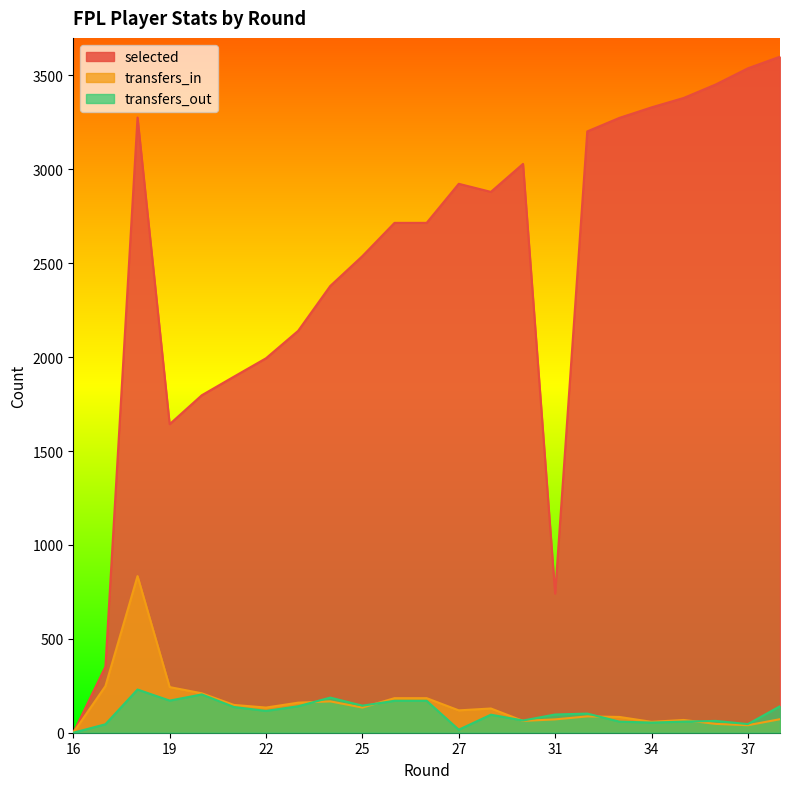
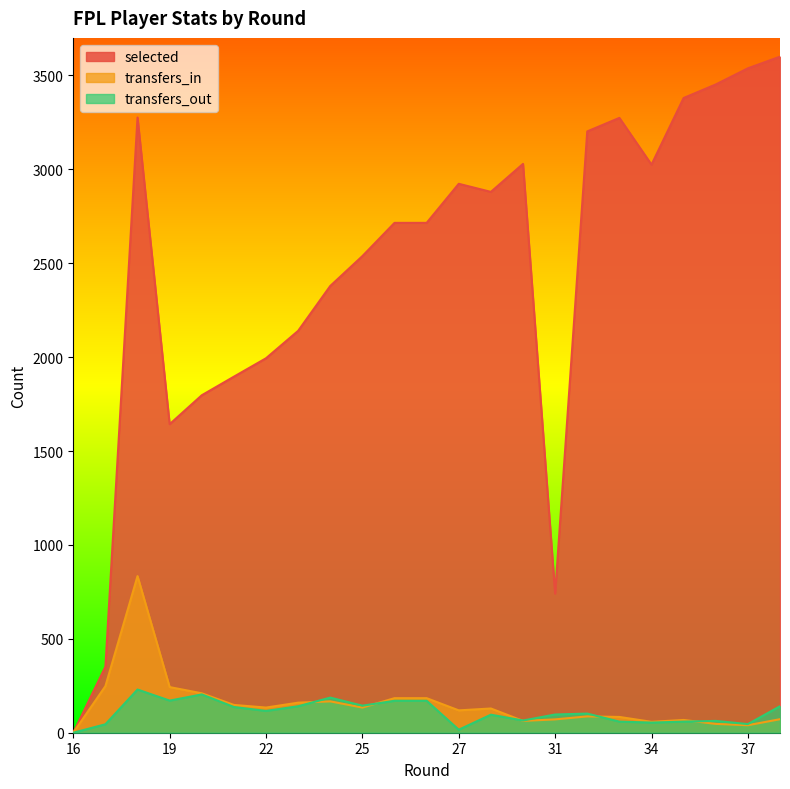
  {
    "selected": {
      "25": 2540,
      "27": 2920,
      "31": 740,
-     "34": 3330,
+     "34": 3030,
      "37": 3540
    },
    "transfers_in": {
      "27": 120,
      "31": 70
    },
    "transfers_out": {
      "27": 20,
      "31": 100
    }
  }
